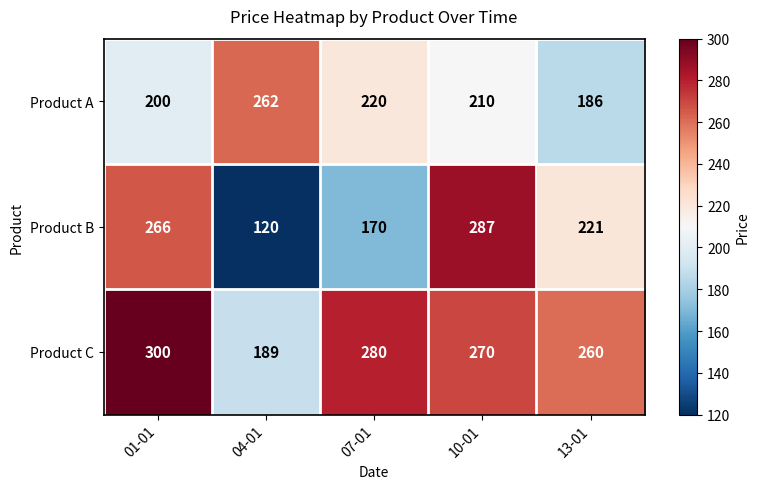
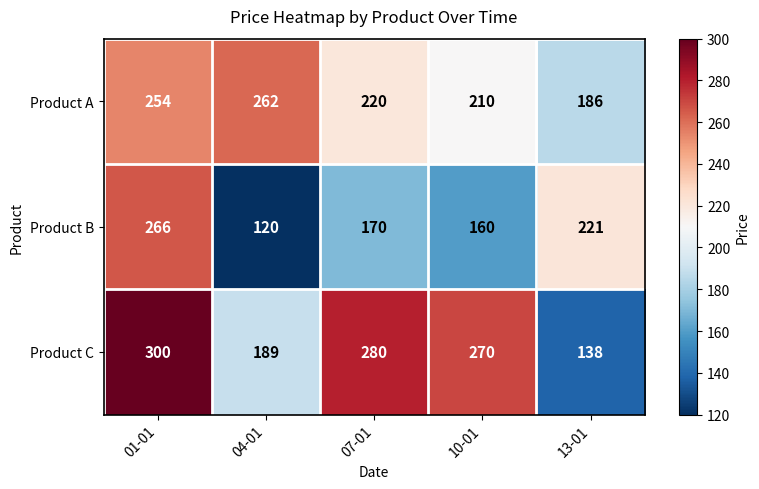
  {
    "Product A": {
-     "01-01": 200,
+     "01-01": 254,
      "04-01": 262,
      "07-01": 220,
      "10-01": 210,
      "13-01": 186
    },
    "Product B": {
      "01-01": 266,
      "04-01": 120,
      "07-01": 170,
-     "10-01": 287,
+     "10-01": 160,
      "13-01": 221
    },
    "Product C": {
      "01-01": 300,
      "04-01": 189,
      "07-01": 280,
      "10-01": 270,
-     "13-01": 260
+     "13-01": 138
    }
  }
